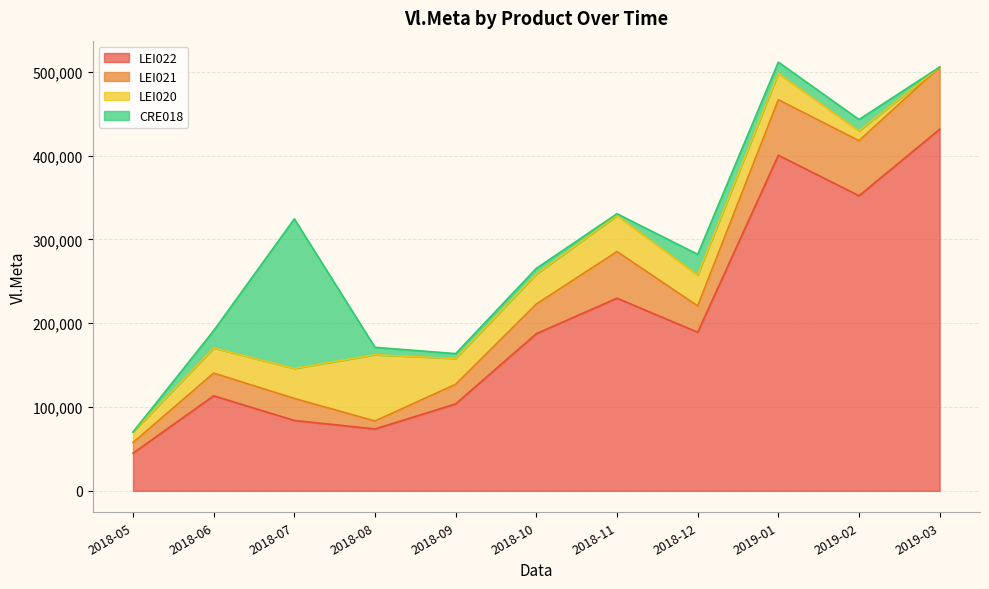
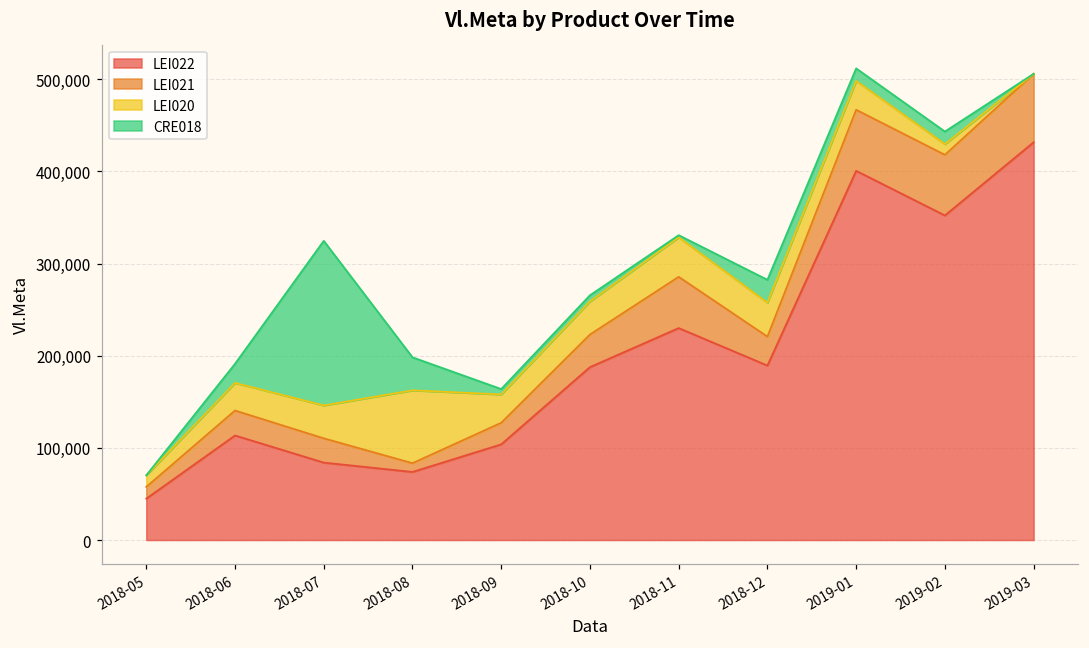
  {
    "LEI020": {
      "2018-06": "30,000",
      "2018-07": "40,000",
      "2018-08": "80,000",
      "2018-09": "30,000",
      "2018-10": "40,000",
      "2018-12": "40,000",
      "2019-01": "30,000",
      "2019-02": "10,000"
    },
    "CRE018": {
      "2018-06": "20,000",
      "2018-07": "180,000",
-     "2018-08": "10,000",
+     "2018-08": "40,000",
      "2018-09": "10,000",
      "2018-10": "10,000",
      "2018-12": "20,000",
      "2019-01": "10,000",
      "2019-02": "10,000"
    }
  }
